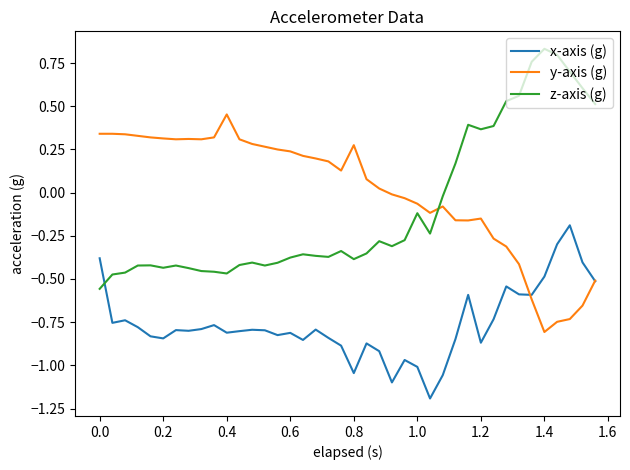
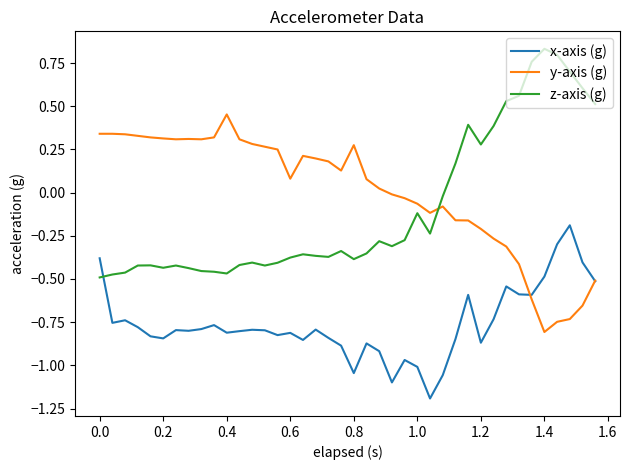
  {
    "x-axis (g)": {
      "0.0": -0.38,
      "0.2": -0.84,
      "0.4": -0.81,
      "0.6": -0.81,
      "0.8": -1.05,
      "1.0": -1.01,
      "1.2": -0.87,
      "1.4": -0.49
    },
    "y-axis (g)": {
      "0.0": 0.34,
      "0.2": 0.31,
      "0.4": 0.45,
-     "0.6": 0.24,
+     "0.6": 0.08,
      "0.8": 0.28,
      "1.0": -0.06,
-     "1.2": -0.15,
+     "1.2": -0.21,
      "1.4": -0.81
    },
    "z-axis (g)": {
-     "0.0": -0.56,
+     "0.0": -0.49,
      "0.2": -0.44,
      "0.4": -0.47,
      "0.6": -0.38,
      "0.8": -0.39,
      "1.0": -0.12,
-     "1.2": 0.37
+     "1.2": 0.28
    }
  }
